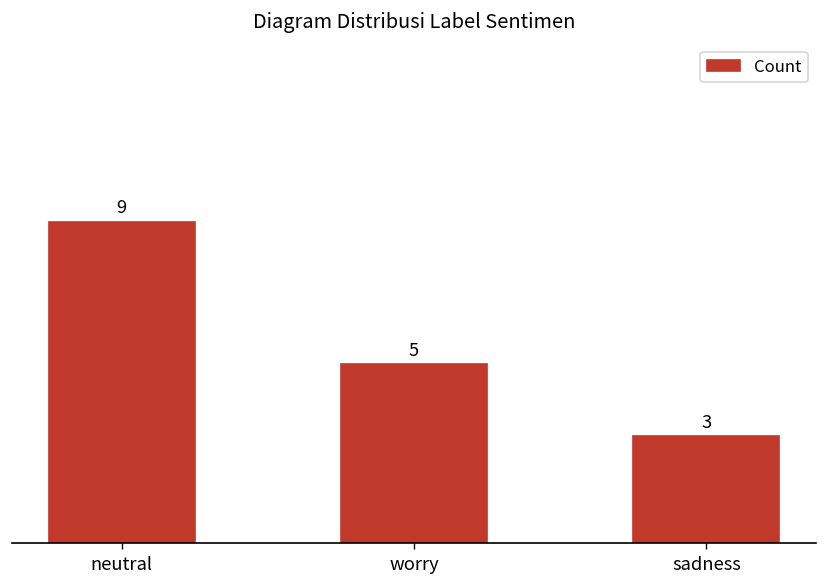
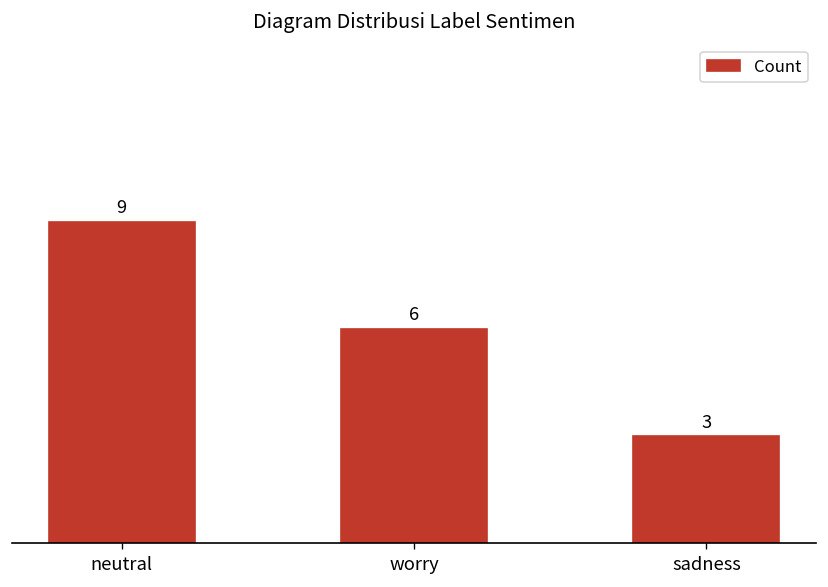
  {
    "neutral": 9,
-   "worry": 5,
+   "worry": 6,
    "sadness": 3
  }
